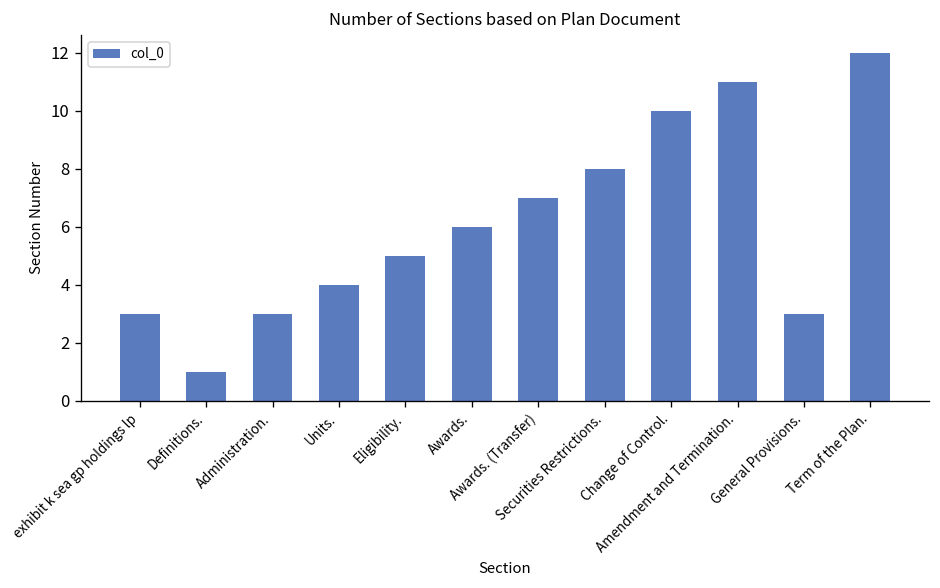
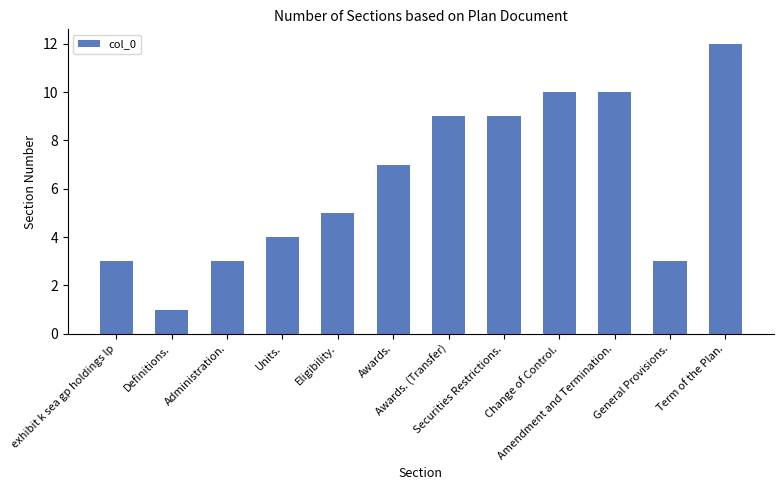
  {
    "exhibit k sea gp holdings lp": 3,
    "Definitions.": 1,
    "Administration.": 3,
    "Units.": 4,
    "Eligibility.": 5,
-   "Awards.": 6,
-   "Awards. (Transfer)": 7,
-   "Securities Restrictions.": 8,
+   "Awards.": 7,
+   "Awards. (Transfer)": 9,
+   "Securities Restrictions.": 9,
    "Change of Control.": 10,
-   "Amendment and Termination.": 11,
+   "Amendment and Termination.": 10,
    "General Provisions.": 3,
    "Term of the Plan.": 12
  }
